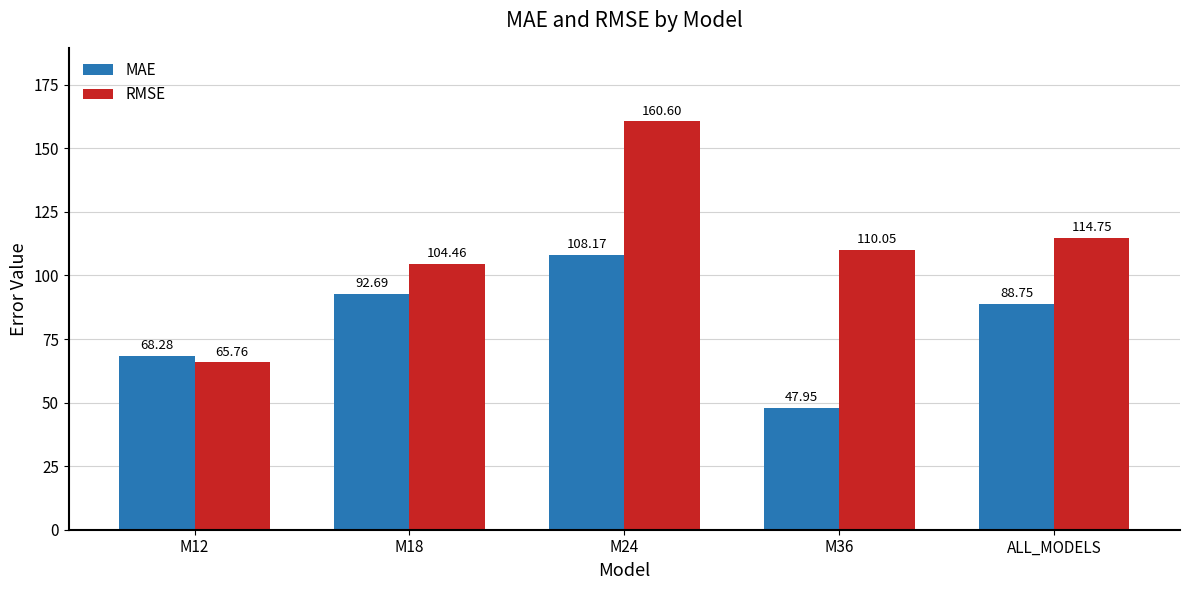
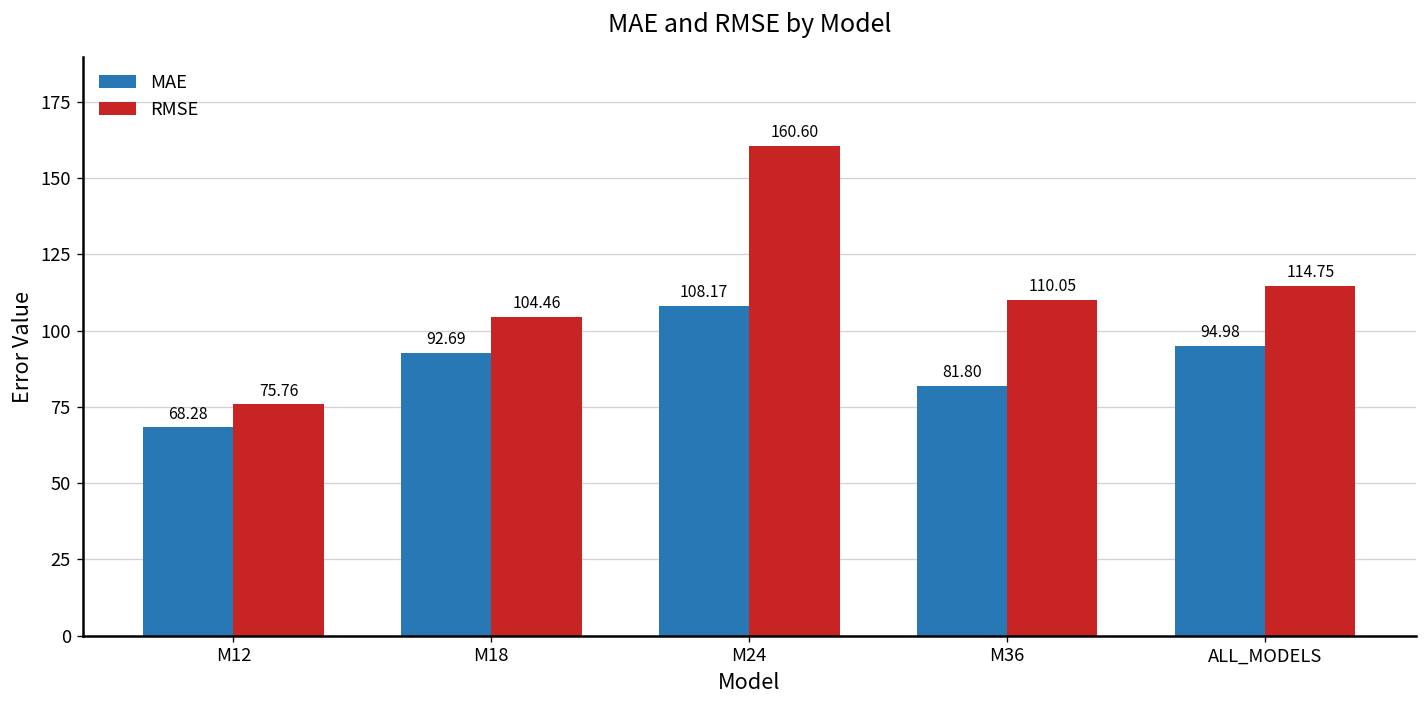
  {
    "MAE": {
      "M12": 68.28,
      "M18": 92.69,
      "M24": 108.17,
-     "M36": 47.95,
-     "ALL_MODELS": 88.75
+     "M36": 81.80,
+     "ALL_MODELS": 94.98
    },
    "RMSE": {
-     "M12": 65.76,
+     "M12": 75.76,
      "M18": 104.46,
      "M24": 160.60,
      "M36": 110.05,
      "ALL_MODELS": 114.75
    }
  }
